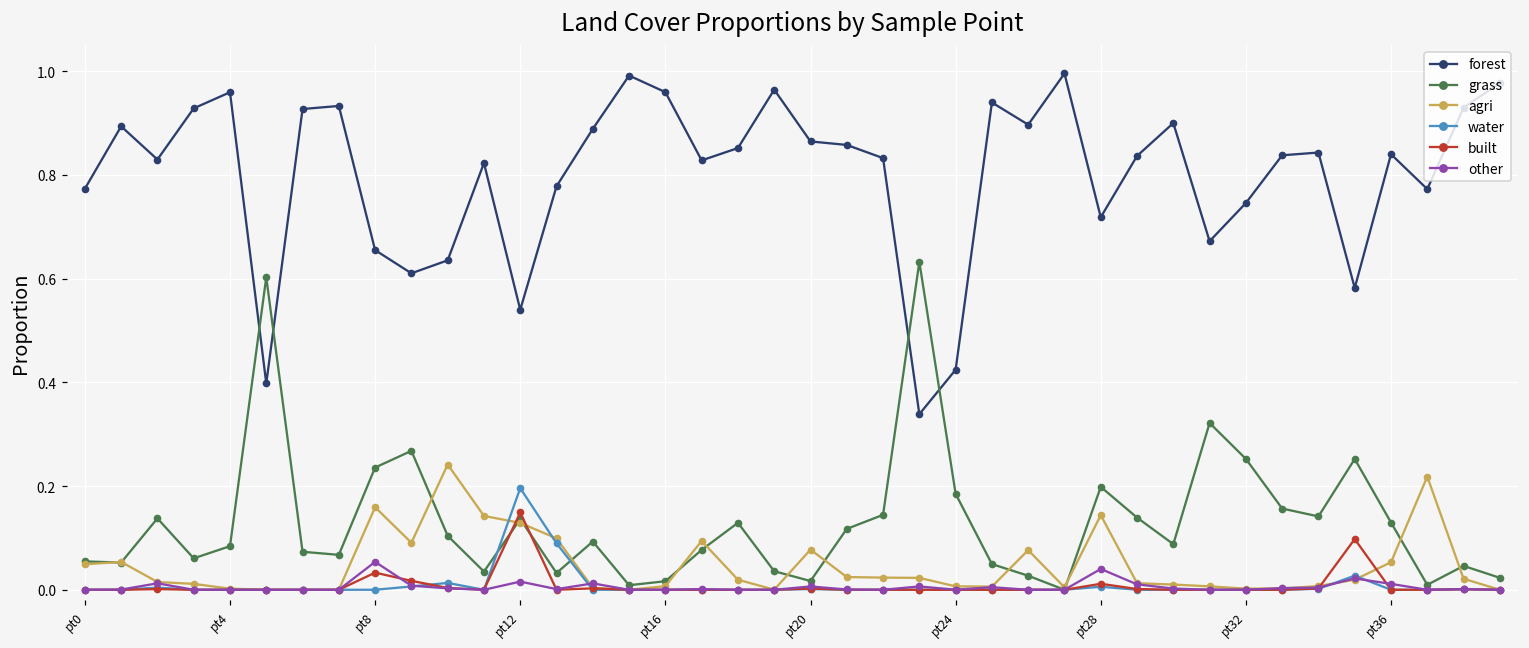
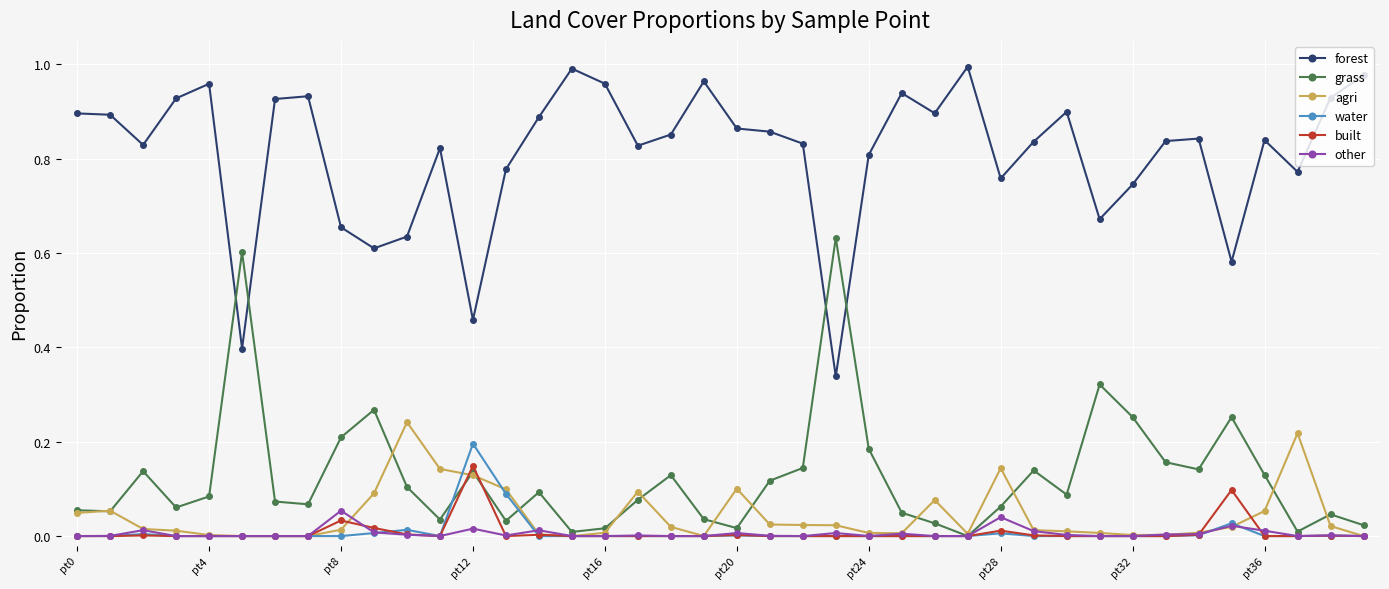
  {
    "forest": {
-     "pt0": 0.77,
+     "pt0": 0.90,
      "pt4": 0.96,
      "pt8": 0.65,
-     "pt12": 0.54,
+     "pt12": 0.46,
      "pt16": 0.96,
      "pt20": 0.86,
-     "pt24": 0.42,
-     "pt28": 0.72,
+     "pt24": 0.81,
+     "pt28": 0.76,
      "pt32": 0.75,
      "pt36": 0.84
    },
    "grass": {
      "pt0": 0.05,
      "pt4": 0.08,
-     "pt8": 0.24,
+     "pt8": 0.21,
      "pt12": 0.14,
      "pt16": 0.02,
      "pt20": 0.02,
      "pt24": 0.18,
-     "pt28": 0.20,
+     "pt28": 0.06,
      "pt32": 0.25,
      "pt36": 0.13
    },
    "agri": {
      "pt0": 0.05,
-     "pt8": 0.16,
+     "pt8": 0.01,
      "pt12": 0.13,
      "pt16": 0.01,
-     "pt20": 0.08,
+     "pt20": 0.10,
      "pt24": 0.01,
      "pt28": 0.14,
      "pt36": 0.05
    },
    "water": {
      "pt8": 0.00,
      "pt12": 0.20,
      "pt28": 0.01
    },
    "built": {
      "pt8": 0.03,
      "pt12": 0.15,
      "pt28": 0.01
    },
    "other": {
      "pt8": 0.05,
      "pt12": 0.02,
      "pt28": 0.04,
      "pt36": 0.01
    }
  }
